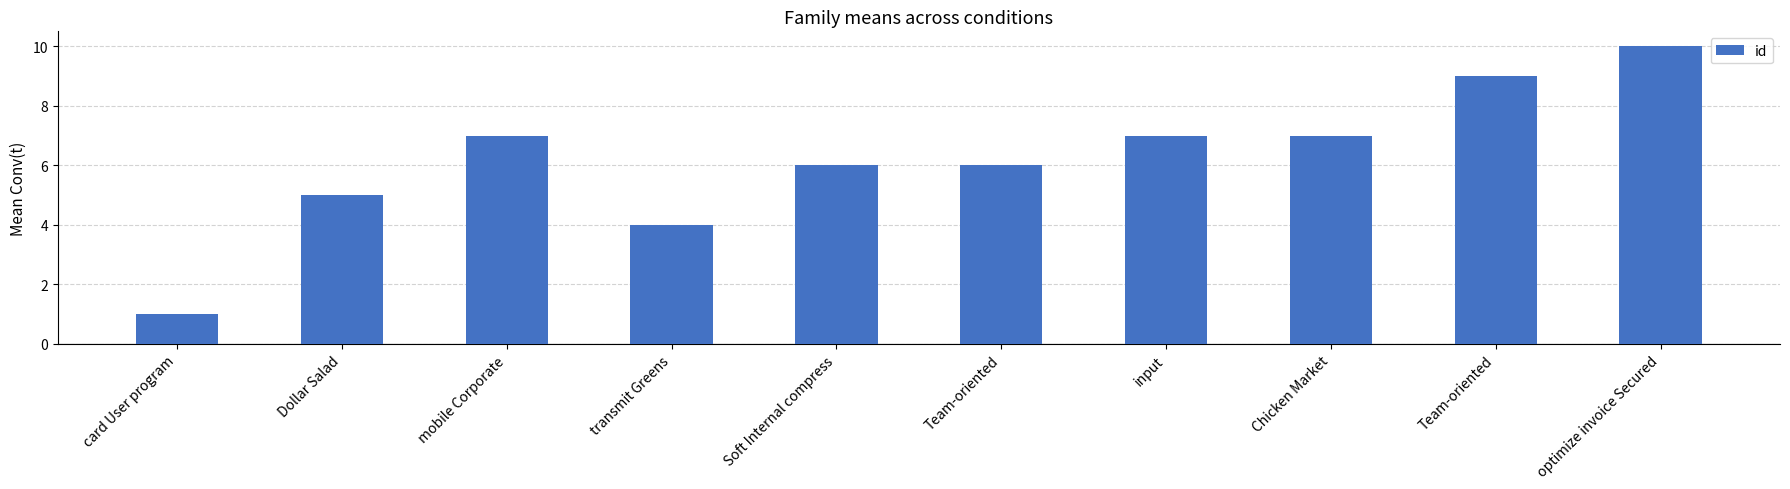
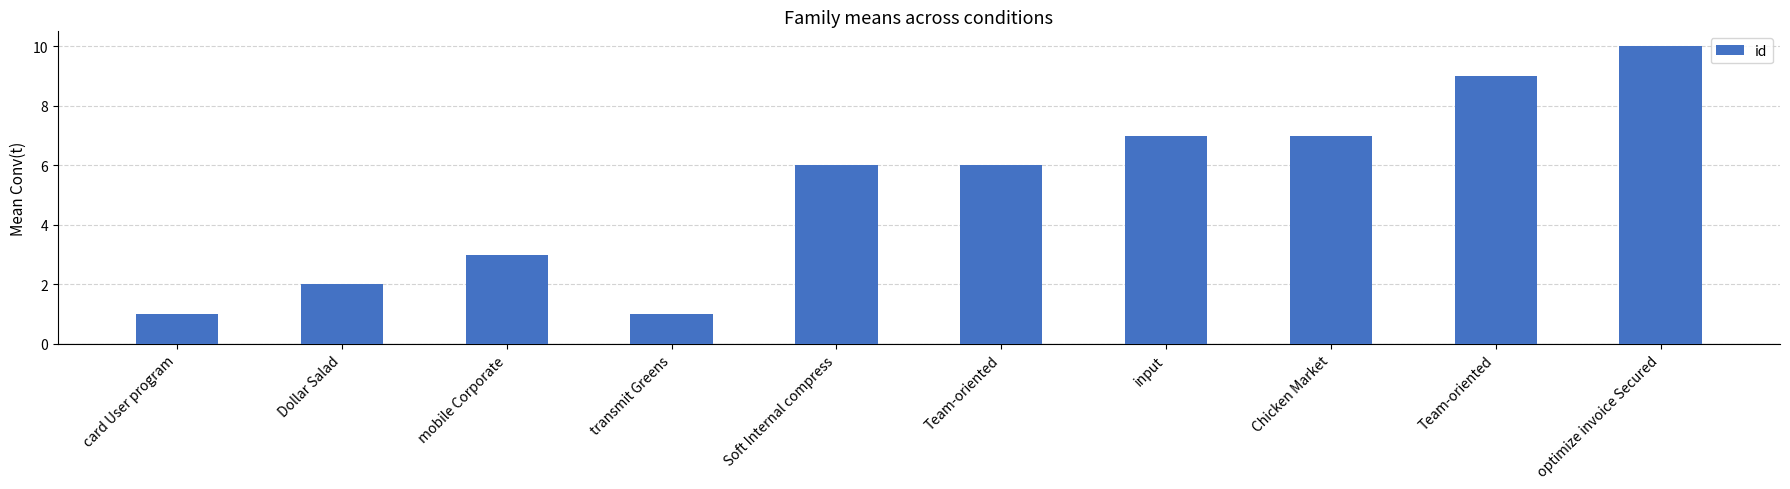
  {
    "card User program": 1,
-   "Dollar Salad": 5,
-   "mobile Corporate": 7,
-   "transmit Greens": 4,
+   "Dollar Salad": 2,
+   "mobile Corporate": 3,
+   "transmit Greens": 1,
    "Soft Internal compress": 6,
    "input": 7,
    "Chicken Market": 7,
    "optimize invoice Secured": 10
  }
